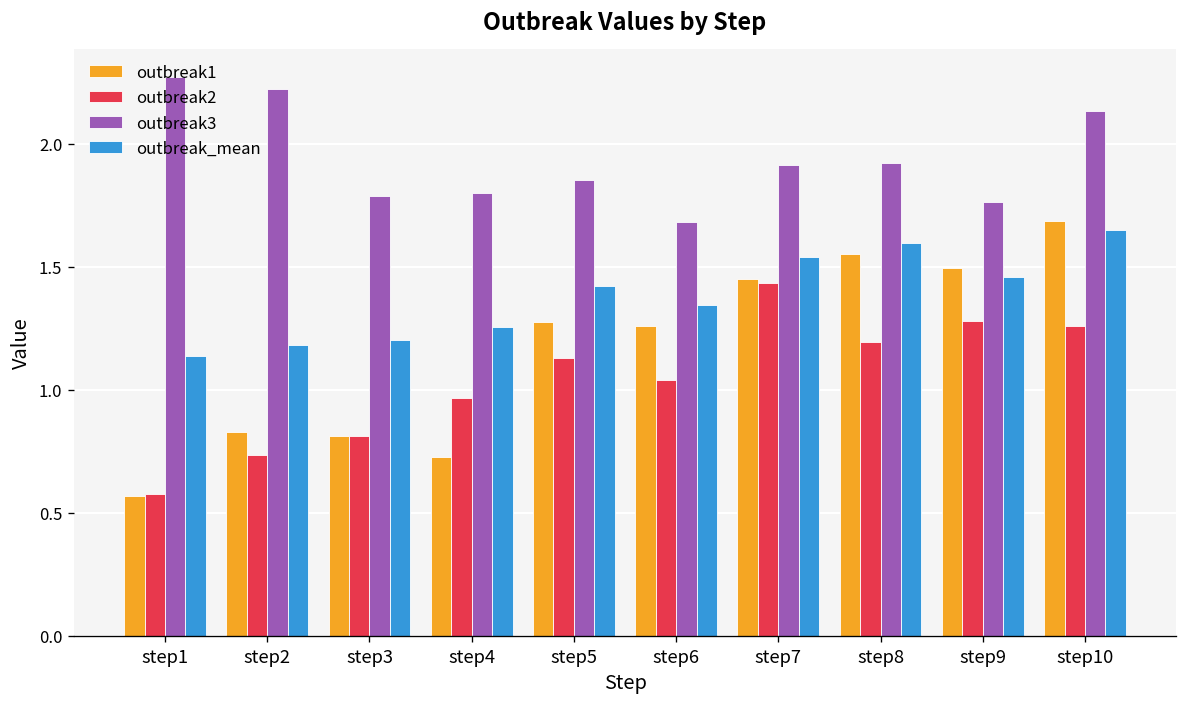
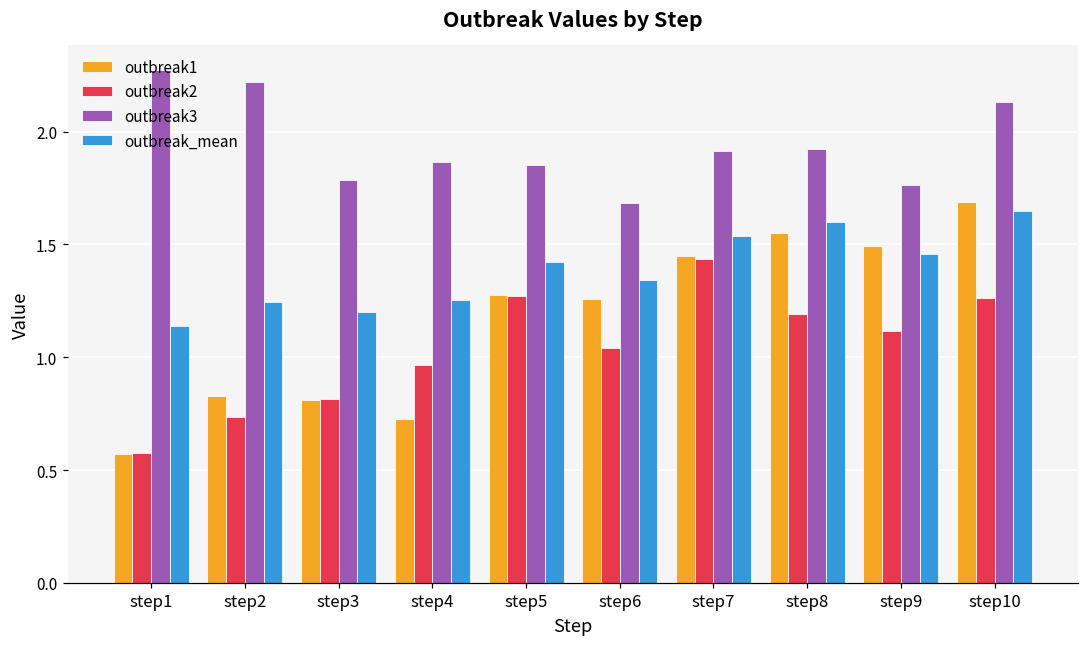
  {
    "outbreak1": {
      "step1": 0.57,
      "step2": 0.83,
      "step3": 0.81,
      "step4": 0.73,
      "step5": 1.28,
      "step6": 1.26,
      "step7": 1.45,
      "step8": 1.55,
      "step9": 1.49,
      "step10": 1.69
    },
    "outbreak2": {
      "step1": 0.57,
      "step2": 0.73,
      "step3": 0.81,
      "step4": 0.97,
-     "step5": 1.13,
+     "step5": 1.27,
      "step6": 1.04,
      "step7": 1.43,
      "step8": 1.19,
-     "step9": 1.28,
+     "step9": 1.12,
      "step10": 1.26
    },
    "outbreak3": {
      "step1": 2.27,
      "step2": 2.22,
      "step3": 1.79,
-     "step4": 1.80,
+     "step4": 1.87,
      "step5": 1.85,
      "step6": 1.68,
      "step7": 1.91,
      "step8": 1.92,
      "step9": 1.76,
      "step10": 2.13
    },
    "outbreak_mean": {
      "step1": 1.14,
-     "step2": 1.18,
+     "step2": 1.24,
      "step3": 1.20,
      "step4": 1.25,
      "step5": 1.42,
      "step6": 1.34,
      "step7": 1.54,
      "step8": 1.60,
      "step9": 1.46,
      "step10": 1.65
    }
  }
